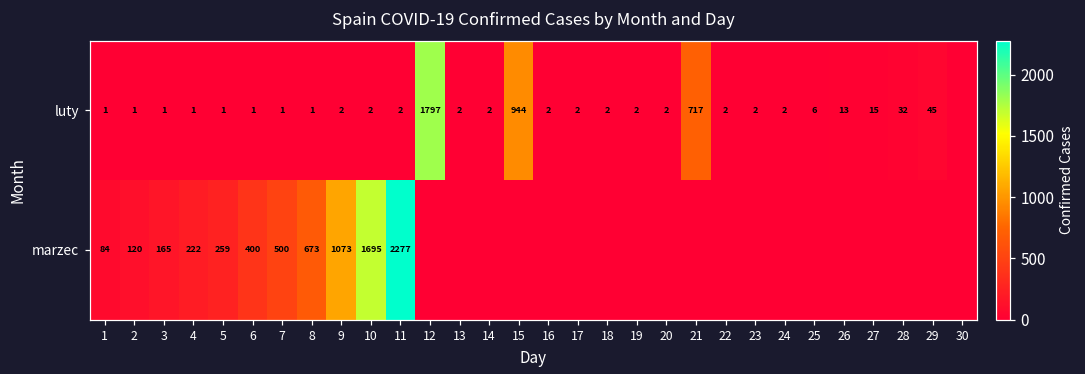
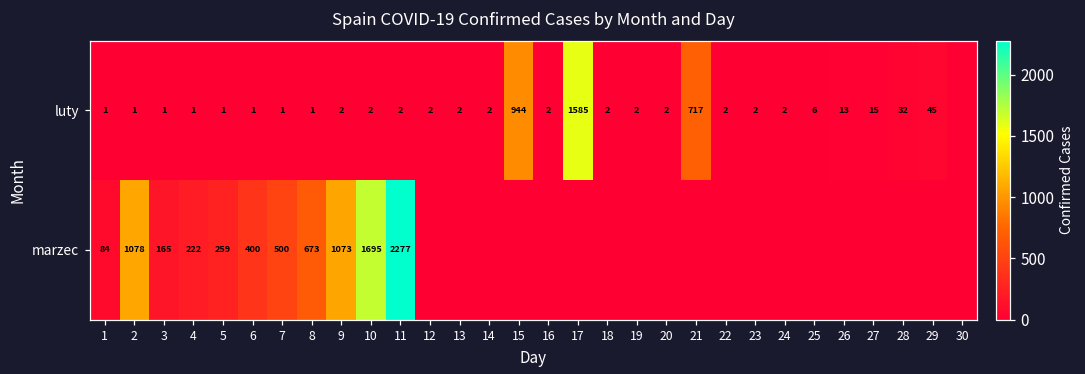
  {
    "luty": {
      "1": 1,
      "2": 1,
      "3": 1,
      "4": 1,
      "5": 1,
      "6": 1,
      "7": 1,
      "8": 1,
      "9": 2,
      "10": 2,
      "11": 2,
-     "12": 1797,
+     "12": 2,
      "13": 2,
      "14": 2,
      "15": 944,
      "16": 2,
-     "17": 2,
+     "17": 1585,
      "18": 2,
      "19": 2,
      "20": 2,
      "21": 717,
      "22": 2,
      "23": 2,
      "24": 2,
      "25": 6,
      "26": 13,
      "27": 15,
      "28": 32,
      "29": 45
    },
    "marzec": {
      "1": 84,
-     "2": 120,
+     "2": 1078,
      "3": 165,
      "4": 222,
      "5": 259,
      "6": 400,
      "7": 500,
      "8": 673,
      "9": 1073,
      "10": 1695,
      "11": 2277
    }
  }
